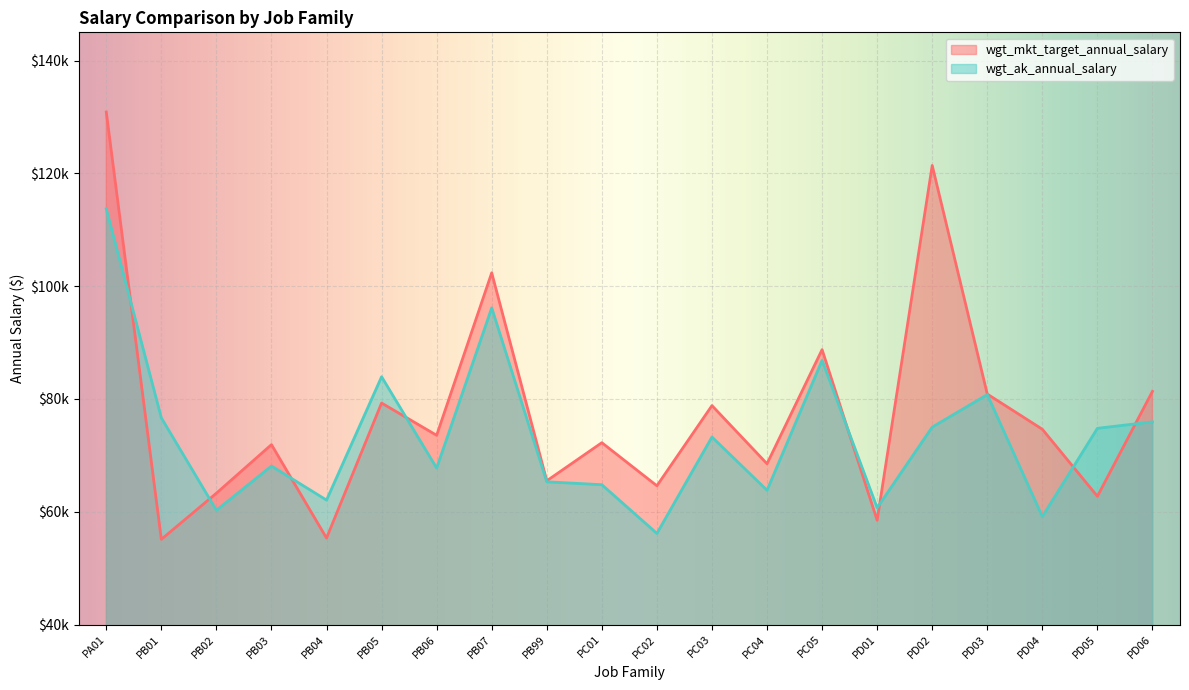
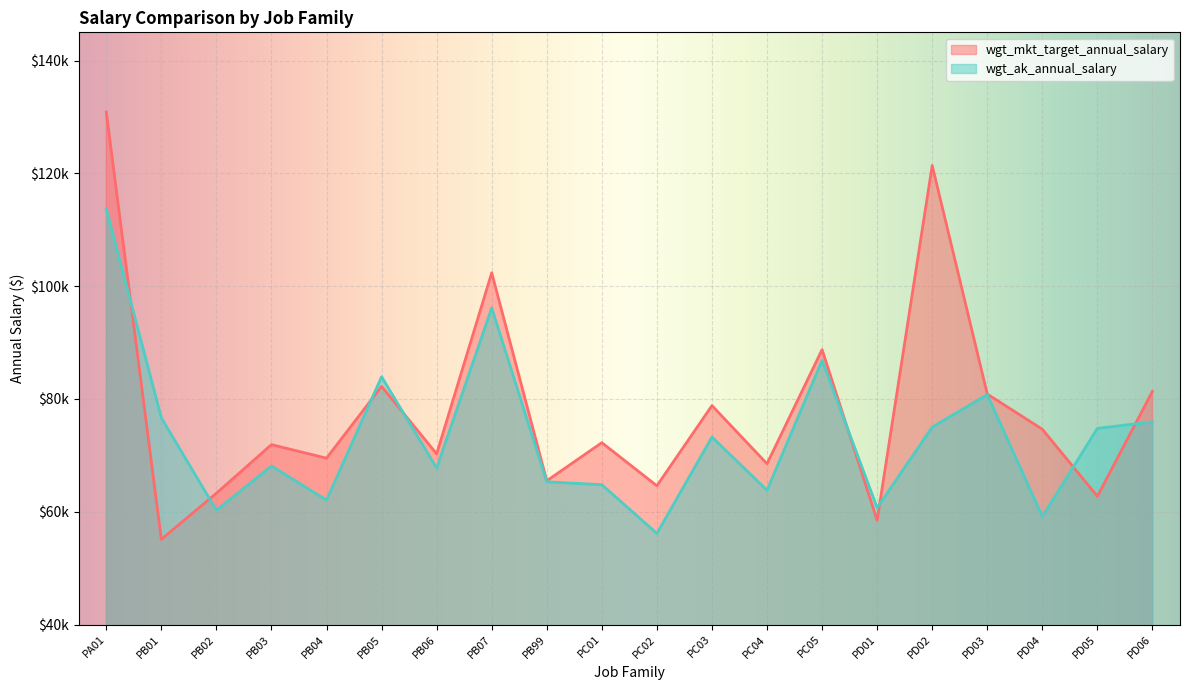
  {
    "wgt_mkt_target_annual_salary": {
      "PA01": "$131000",
      "PB01": "$55000",
      "PB02": "$63000",
      "PB03": "$72000",
-     "PB04": "$55000",
-     "PB05": "$79000",
-     "PB06": "$74000",
+     "PB04": "$69000",
+     "PB05": "$82000",
+     "PB06": "$70000",
      "PB07": "$102000",
      "PC01": "$72000",
      "PC02": "$65000",
      "PC03": "$79000",
      "PC04": "$69000",
      "PC05": "$89000",
      "PD01": "$58000",
      "PD02": "$121000",
      "PD04": "$75000",
      "PD05": "$63000",
      "PD06": "$81000"
    },
    "wgt_ak_annual_salary": {
      "PA01": "$114000",
      "PB01": "$77000",
      "PB02": "$60000",
      "PB03": "$68000",
      "PB04": "$62000",
      "PB05": "$84000",
      "PB06": "$68000",
      "PB07": "$96000",
      "PC01": "$65000",
      "PC02": "$56000",
      "PC03": "$73000",
      "PC04": "$64000",
      "PC05": "$87000",
      "PD01": "$61000",
      "PD02": "$75000",
      "PD04": "$59000",
      "PD05": "$75000",
      "PD06": "$76000"
    }
  }
